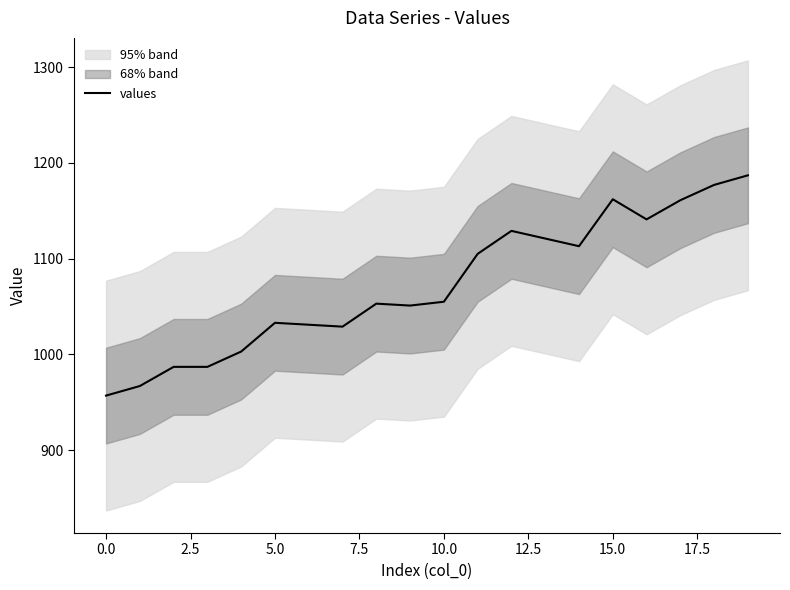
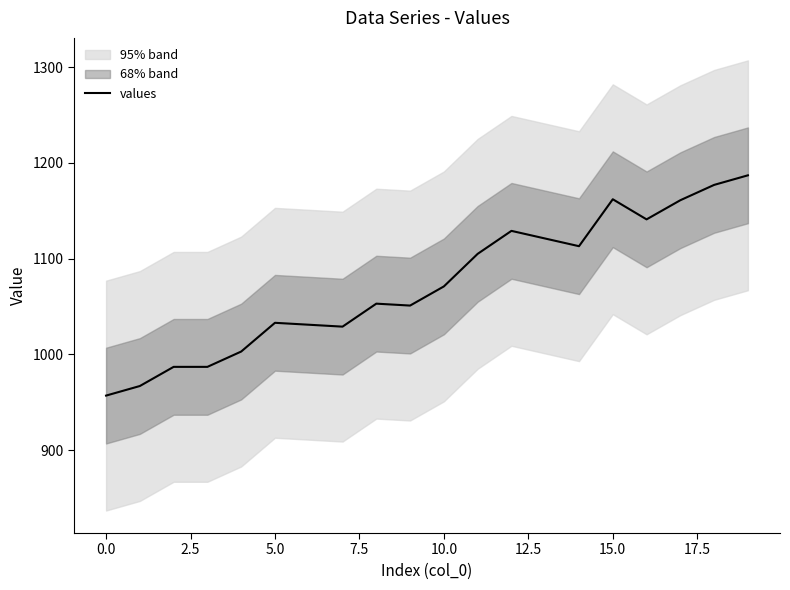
  {
    "values": {
      "0.0": 960,
      "5.0": 1030,
-     "10.0": 1060,
+     "10.0": 1070,
      "15.0": 1160
    }
  }
